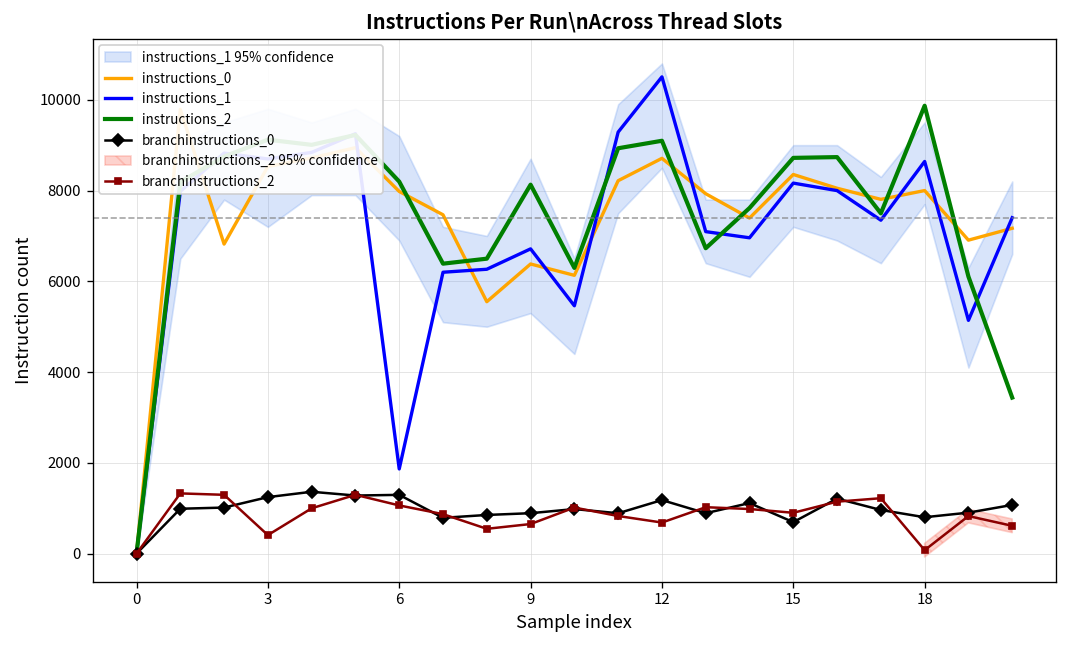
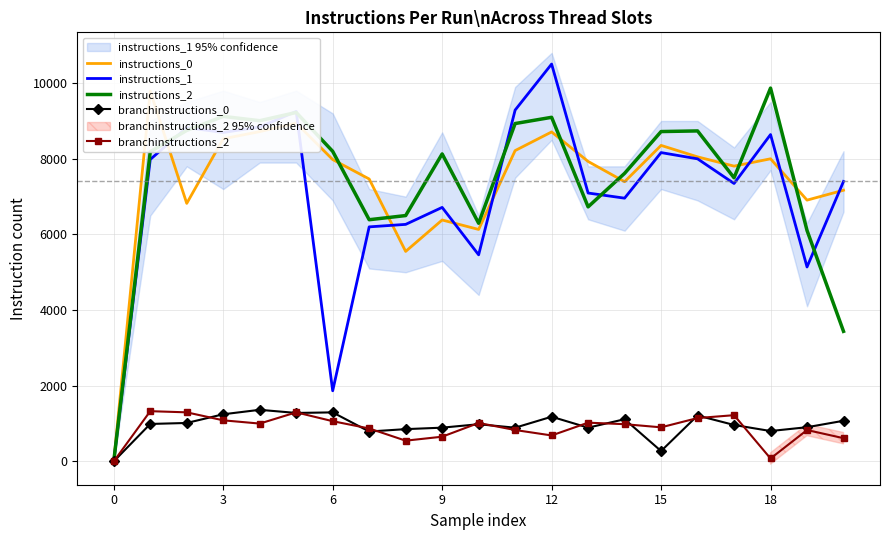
  {
    "instructions_0": {
      "6": 8000,
      "9": 6400,
      "12": 8700,
      "15": 8400,
      "18": 8000
    },
    "instructions_1": {
      "6": 1900,
      "9": 6700,
      "12": 10500,
      "15": 8200,
      "18": 8600
    },
    "instructions_2": {
      "6": 8200,
      "9": 8100,
      "12": 9100,
      "15": 8700,
      "18": 9900
    },
    "branchinstructions_0": {
      "3": 1200,
      "6": 1300,
      "9": 900,
      "12": 1200,
-     "15": 700,
+     "15": 300,
      "18": 800
    },
    "branchinstructions_2": {
-     "3": 400,
+     "3": 1100,
      "6": 1100,
      "9": 700,
      "12": 700,
      "15": 900,
      "18": 100
    }
  }
